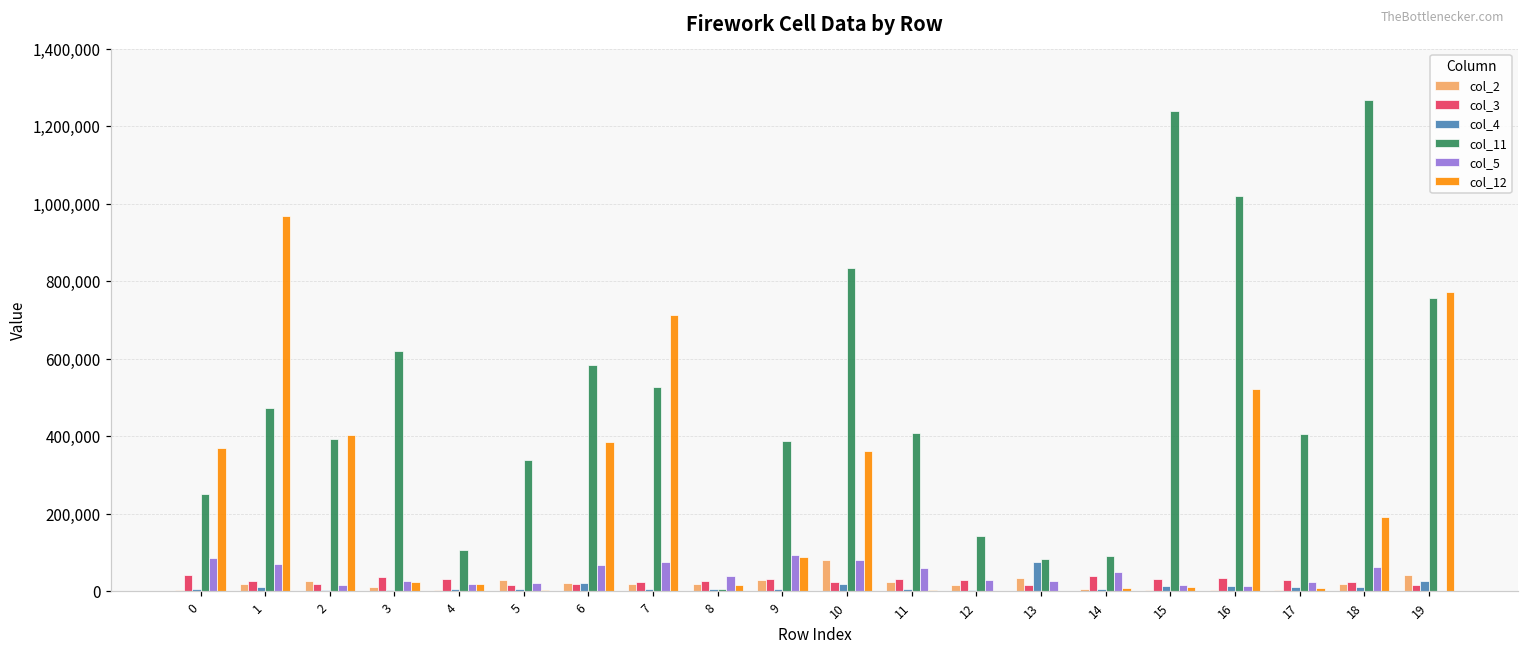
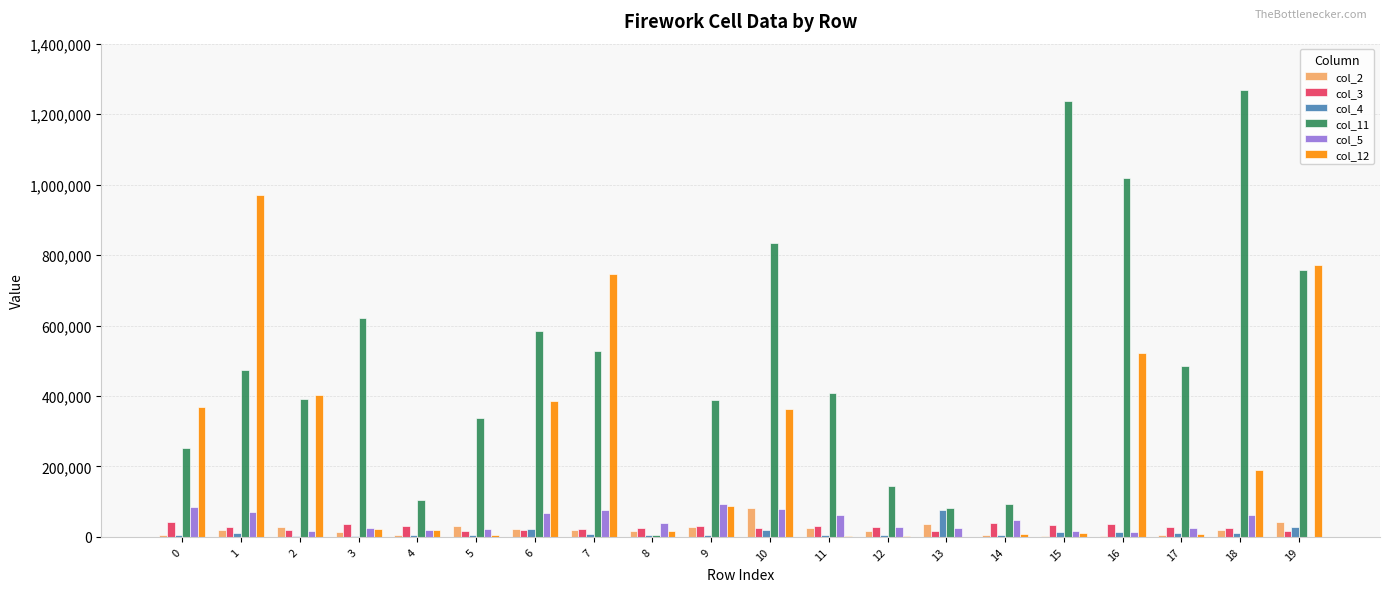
  {
    "col_2": {
      "1": "20,000",
      "2": "30,000",
      "3": "10,000",
      "5": "30,000",
      "6": "20,000",
      "7": "20,000",
      "8": "20,000",
      "9": "30,000",
      "10": "80,000",
      "11": "20,000",
      "12": "20,000",
      "13": "40,000",
      "18": "20,000",
      "19": "40,000"
    },
    "col_3": {
      "0": "40,000",
      "1": "30,000",
      "2": "20,000",
      "3": "40,000",
      "4": "30,000",
      "5": "20,000",
      "6": "20,000",
      "7": "20,000",
      "8": "30,000",
      "9": "30,000",
      "10": "20,000",
      "11": "30,000",
      "12": "30,000",
      "13": "20,000",
      "14": "40,000",
      "15": "30,000",
      "16": "40,000",
      "17": "30,000",
      "18": "20,000",
      "19": "20,000"
    },
    "col_4": {
      "1": "10,000",
      "6": "20,000",
      "10": "20,000",
      "13": "80,000",
      "15": "10,000",
      "16": "10,000",
      "17": "10,000",
      "18": "10,000",
      "19": "30,000"
    },
    "col_11": {
      "0": "250,000",
      "1": "470,000",
      "2": "390,000",
      "3": "620,000",
      "4": "110,000",
      "5": "340,000",
      "6": "580,000",
      "7": "530,000",
      "9": "390,000",
      "10": "830,000",
      "11": "410,000",
      "12": "140,000",
      "13": "80,000",
      "14": "90,000",
      "15": "1,240,000",
      "16": "1,020,000",
-     "17": "410,000",
+     "17": "490,000",
      "18": "1,270,000",
      "19": "760,000"
    },
    "col_5": {
      "0": "90,000",
      "1": "70,000",
      "2": "20,000",
      "3": "30,000",
      "4": "20,000",
      "5": "20,000",
      "6": "70,000",
      "7": "80,000",
      "8": "40,000",
      "9": "90,000",
      "10": "80,000",
      "11": "60,000",
      "12": "30,000",
      "13": "30,000",
      "14": "50,000",
      "15": "20,000",
      "16": "10,000",
      "17": "20,000",
      "18": "60,000"
    },
    "col_12": {
      "0": "370,000",
      "1": "970,000",
      "2": "400,000",
      "3": "20,000",
      "4": "20,000",
      "6": "390,000",
-     "7": "710,000",
+     "7": "750,000",
      "8": "20,000",
      "9": "90,000",
      "10": "360,000",
      "13": "0",
      "14": "10,000",
      "15": "10,000",
      "16": "520,000",
      "17": "10,000",
      "18": "190,000",
      "19": "770,000"
    }
  }
